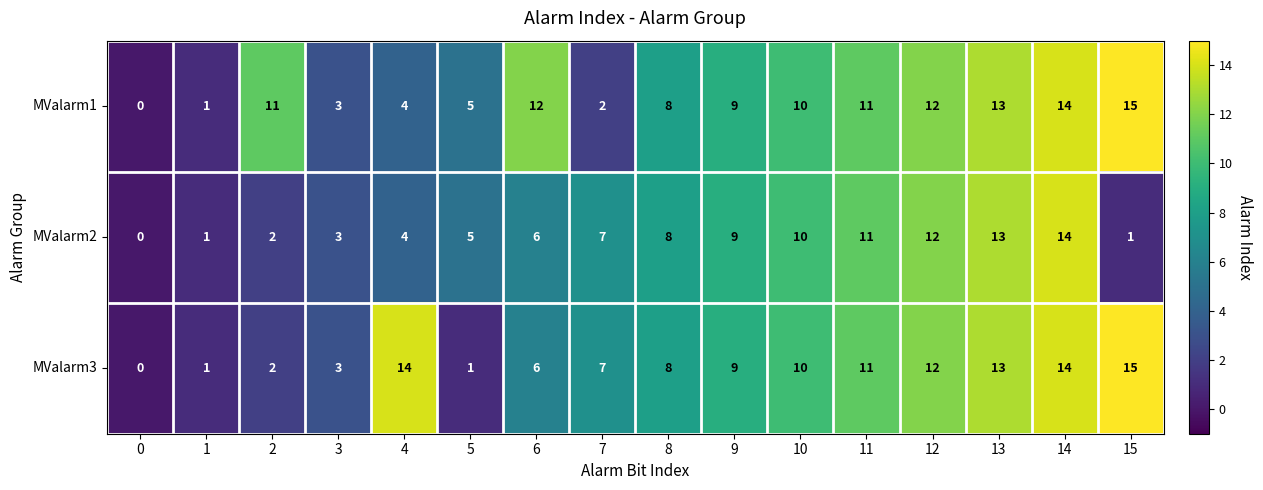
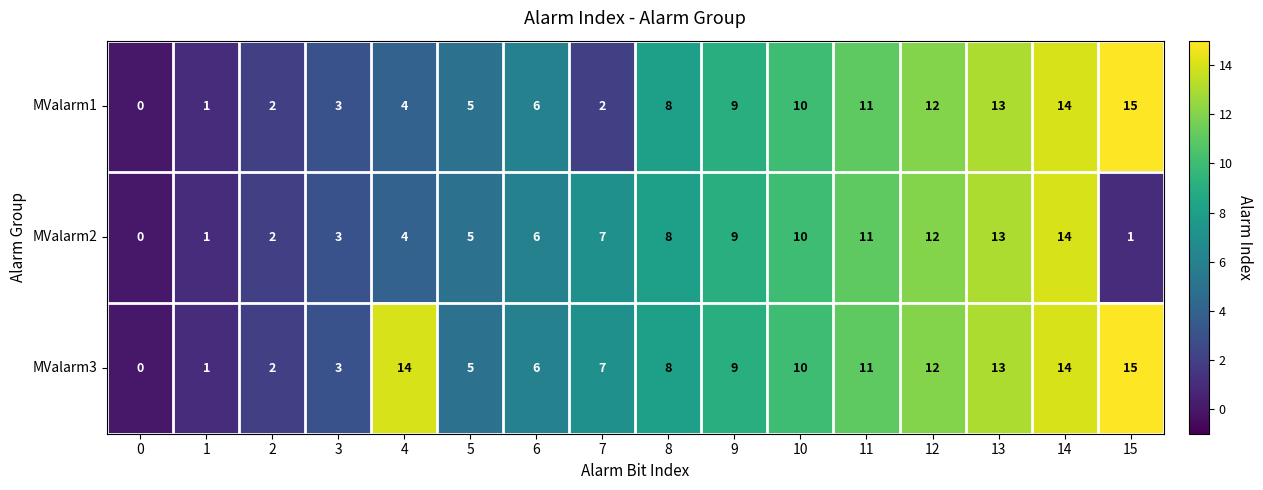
  {
    "MValarm1": {
      "0": 0,
      "1": 1,
-     "2": 11,
+     "2": 2,
      "3": 3,
      "4": 4,
      "5": 5,
-     "6": 12,
+     "6": 6,
      "7": 2,
      "8": 8,
      "9": 9,
      "10": 10,
      "11": 11,
      "12": 12,
      "13": 13,
      "14": 14,
      "15": 15
    },
    "MValarm2": {
      "0": 0,
      "1": 1,
      "2": 2,
      "3": 3,
      "4": 4,
      "5": 5,
      "6": 6,
      "7": 7,
      "8": 8,
      "9": 9,
      "10": 10,
      "11": 11,
      "12": 12,
      "13": 13,
      "14": 14,
      "15": 1
    },
    "MValarm3": {
      "0": 0,
      "1": 1,
      "2": 2,
      "3": 3,
      "4": 14,
-     "5": 1,
+     "5": 5,
      "6": 6,
      "7": 7,
      "8": 8,
      "9": 9,
      "10": 10,
      "11": 11,
      "12": 12,
      "13": 13,
      "14": 14,
      "15": 15
    }
  }
